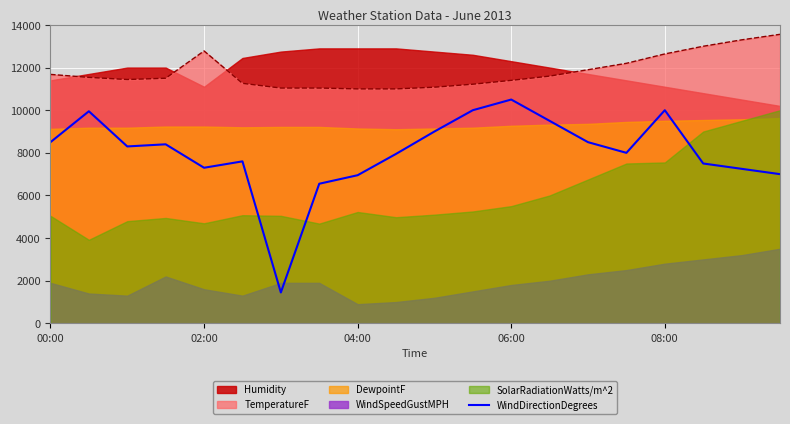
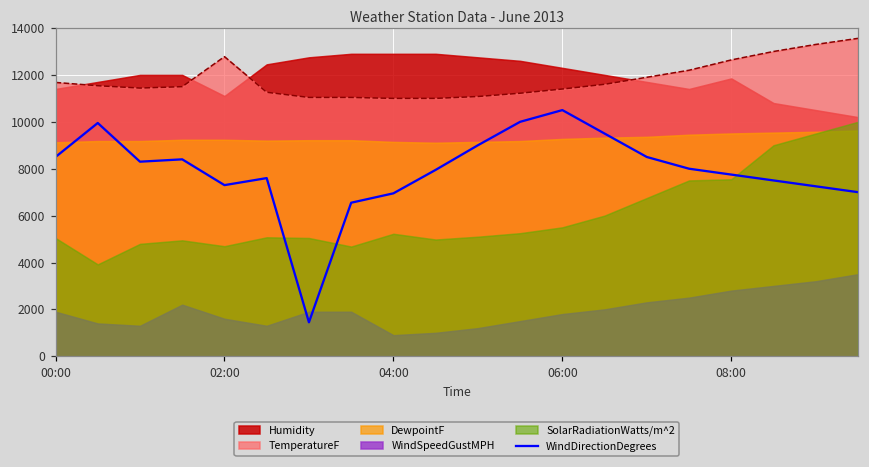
  {
    "WindDirectionDegrees": {
      "00:00": 8500,
      "02:00": 7300,
      "04:00": 7000,
      "06:00": 10500,
-     "08:00": 10000
+     "08:00": 7800
    },
    "Humidity": {
      "00:00": 11400,
      "02:00": 11100,
      "04:00": 12900,
      "06:00": 12300,
-     "08:00": 11100
+     "08:00": 11900
    },
    "TemperatureF": {
      "00:00": 11700,
      "02:00": 12800,
      "04:00": 11000,
      "06:00": 11400,
      "08:00": 12600
    },
    "DewpointF": {
      "00:00": 9100,
      "02:00": 9200,
      "04:00": 9100,
      "06:00": 9300,
      "08:00": 9500
    },
    "WindSpeedGustMPH": {
      "00:00": 1900,
      "02:00": 1600,
      "04:00": 900,
      "06:00": 1800,
      "08:00": 2800
    },
    "SolarRadiationWatts/m^2": {
      "00:00": 5000,
      "02:00": 4700,
      "04:00": 5200,
      "06:00": 5500,
      "08:00": 7600
    }
  }
